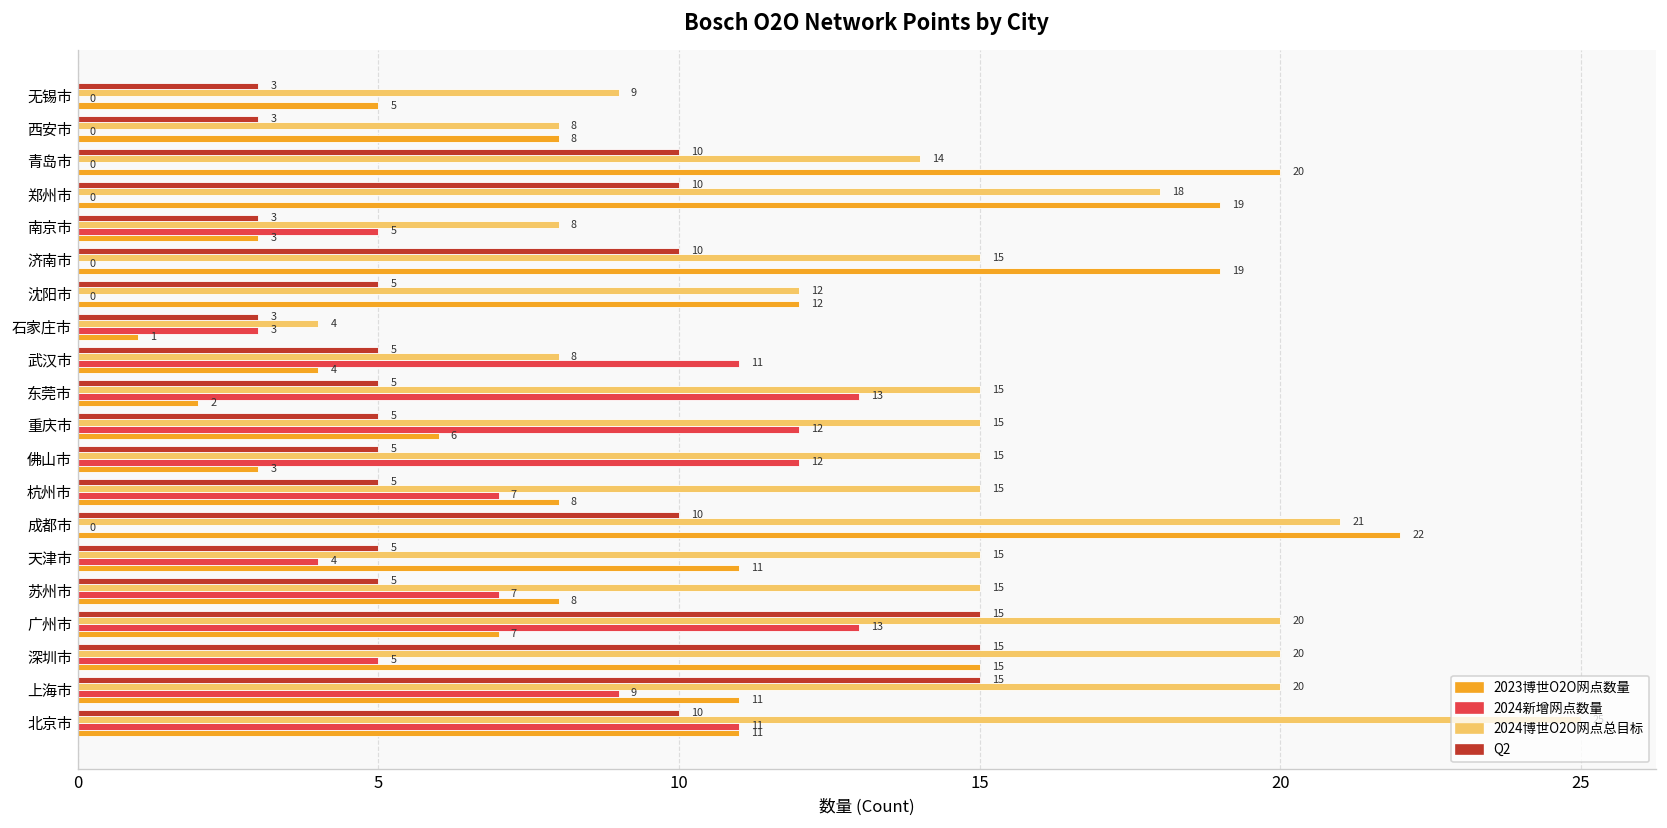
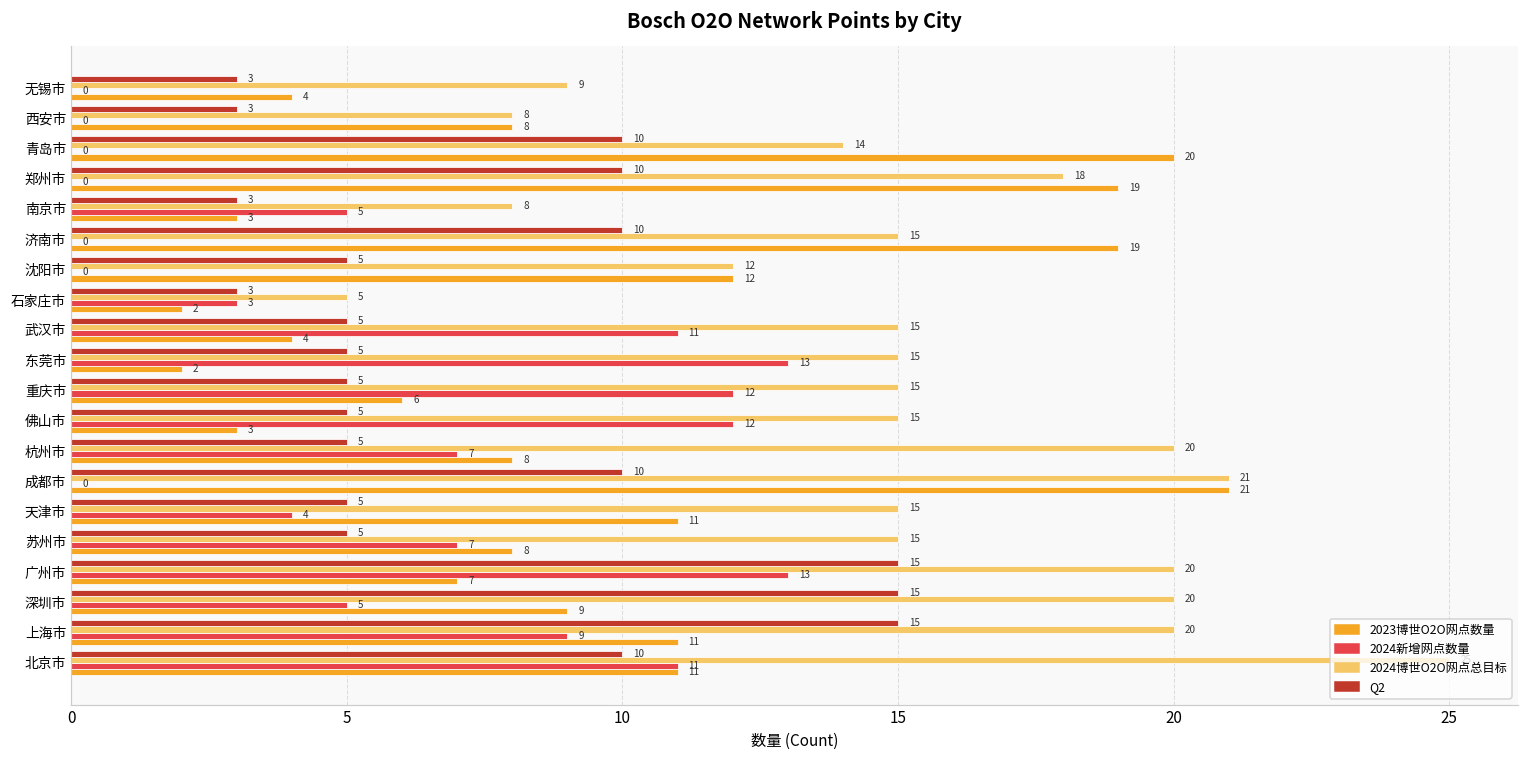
  {
    "2023博世O2O网点数量": {
-     "无锡市": 5,
+     "无锡市": 4,
      "西安市": 8,
      "青岛市": 20,
      "郑州市": 19,
      "南京市": 3,
      "济南市": 19,
      "沈阳市": 12,
-     "石家庄市": 1,
+     "石家庄市": 2,
      "武汉市": 4,
      "东莞市": 2,
      "重庆市": 6,
      "佛山市": 3,
      "杭州市": 8,
-     "成都市": 22,
+     "成都市": 21,
      "天津市": 11,
      "苏州市": 8,
      "广州市": 7,
-     "深圳市": 15,
+     "深圳市": 9,
      "上海市": 11
    },
    "2024博世O2O网点总目标": {
      "无锡市": 9,
      "西安市": 8,
      "青岛市": 14,
      "郑州市": 18,
      "南京市": 8,
      "济南市": 15,
      "沈阳市": 12,
-     "石家庄市": 4,
-     "武汉市": 8,
+     "石家庄市": 5,
+     "武汉市": 15,
      "东莞市": 15,
      "重庆市": 15,
      "佛山市": 15,
-     "杭州市": 15,
+     "杭州市": 20,
      "成都市": 21,
      "天津市": 15,
      "苏州市": 15,
      "广州市": 20,
      "深圳市": 20,
      "上海市": 20
    }
  }
